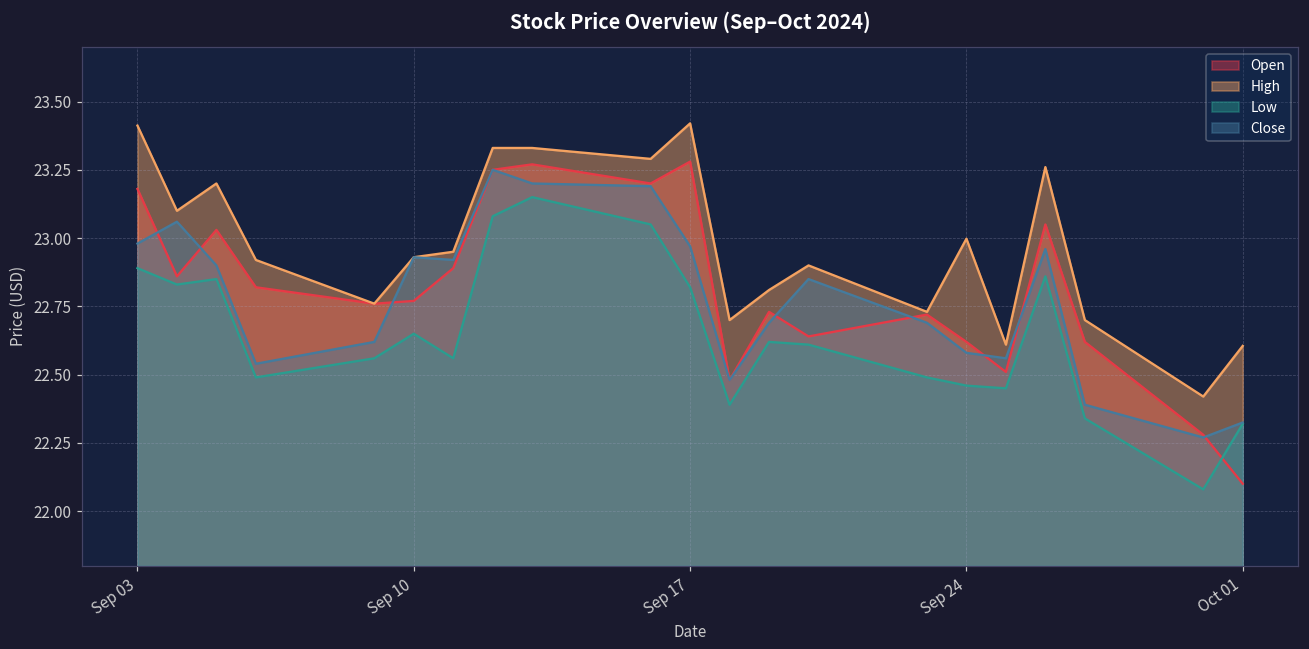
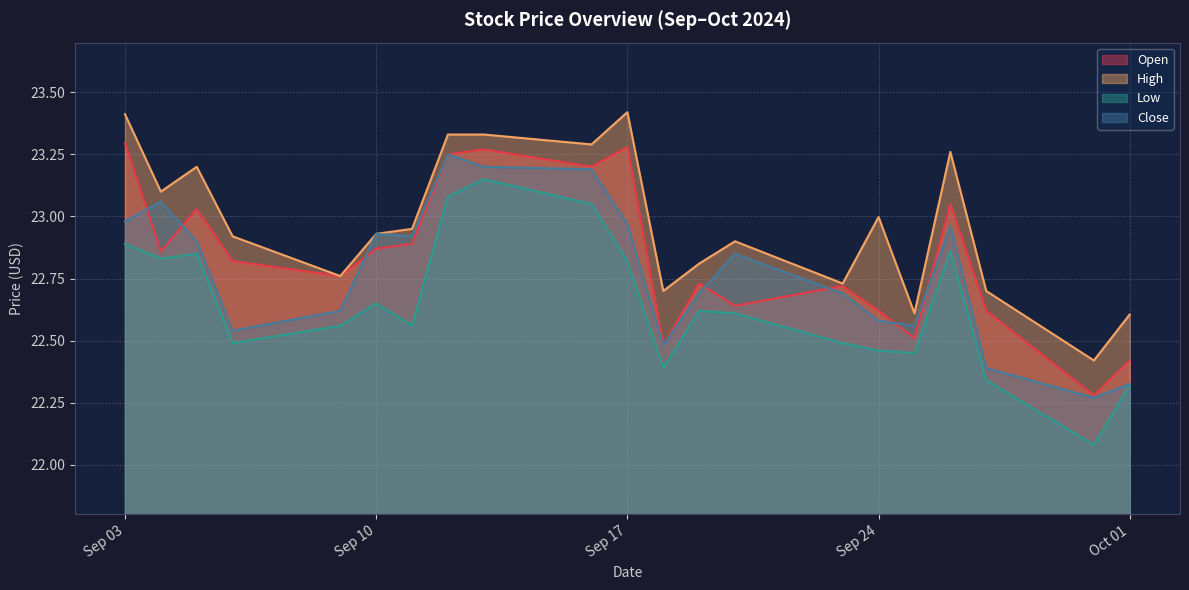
  {
    "Open": {
-     "Sep 03": 23.18,
-     "Sep 10": 22.77,
+     "Sep 03": 23.29,
+     "Sep 10": 22.87,
      "Sep 17": 23.28,
      "Sep 24": 22.62,
-     "Oct 01": 22.10
+     "Oct 01": 22.42
    },
    "High": {
      "Sep 03": 23.41,
      "Sep 17": 23.42,
      "Sep 24": 23.00,
      "Oct 01": 22.61
    }
  }
